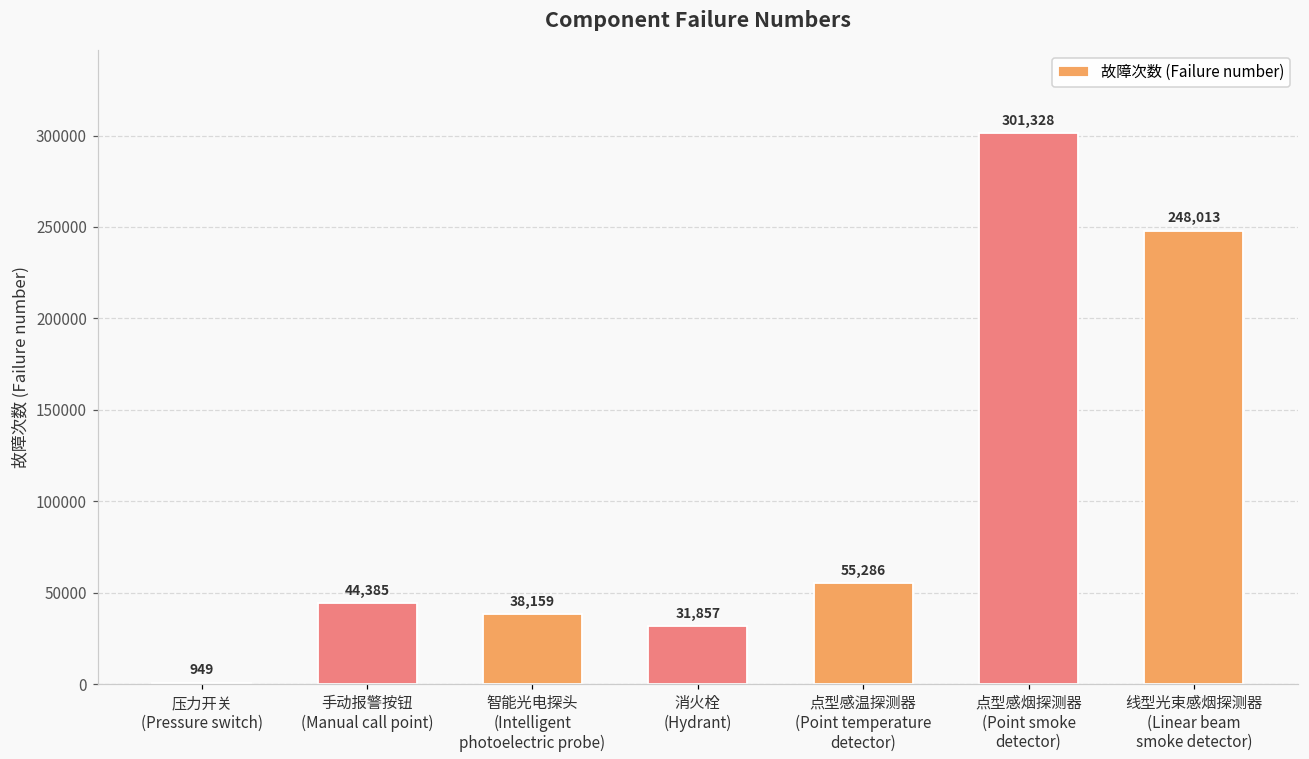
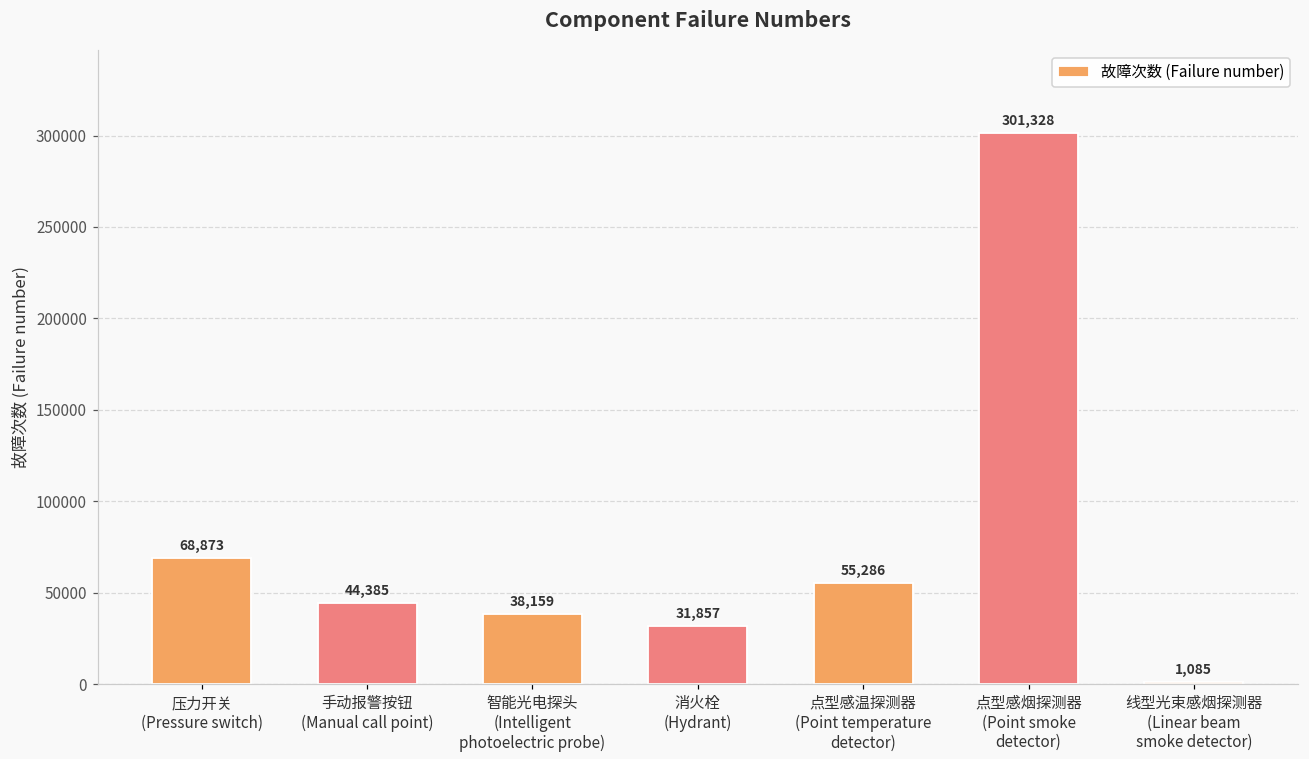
  {
-   "压力开关 (Pressure switch)": "949",
+   "压力开关 (Pressure switch)": "68,873",
    "手动报警按钮 (Manual call point)": "44,385",
    "智能光电探头 (Intelligent photoelectric probe)": "38,159",
    "消火栓 (Hydrant)": "31,857",
    "点型感温探测器 (Point temperature detector)": "55,286",
    "点型感烟探测器 (Point smoke detector)": "301,328",
-   "线型光束感烟探测器 (Linear beam smoke detector)": "248,013"
+   "线型光束感烟探测器 (Linear beam smoke detector)": "1,085"
  }
